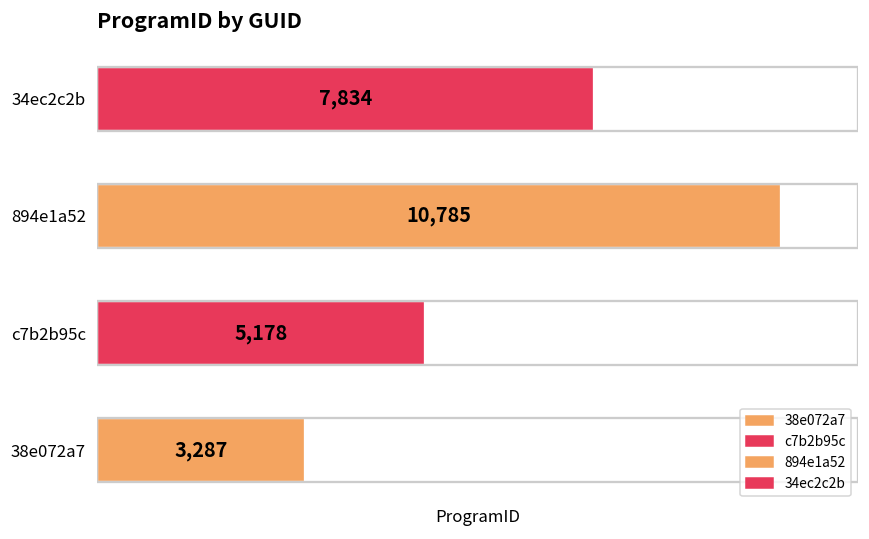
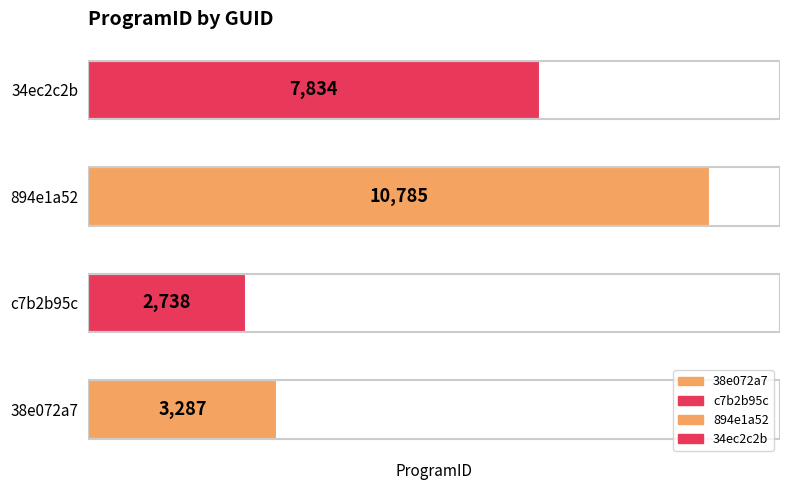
  {
    "34ec2c2b": "7,834",
    "894e1a52": "10,785",
-   "c7b2b95c": "5,178",
+   "c7b2b95c": "2,738",
    "38e072a7": "3,287"
  }
